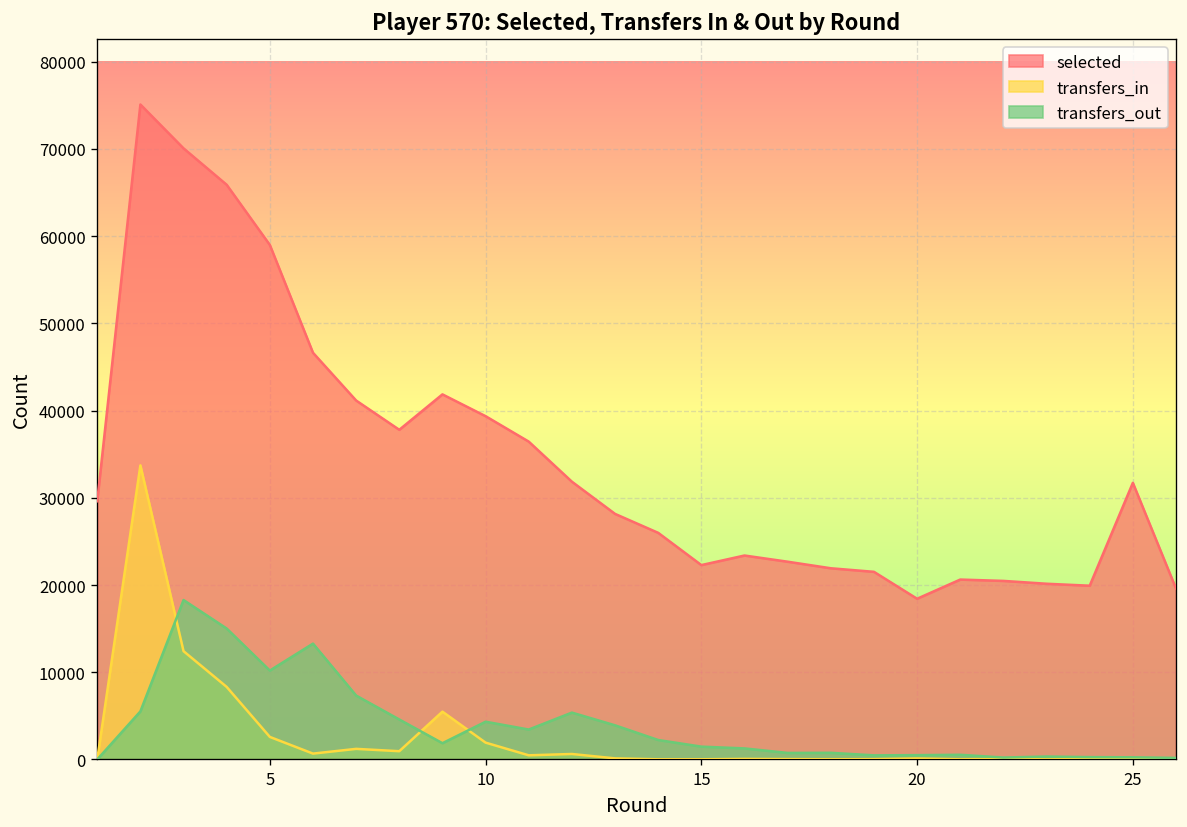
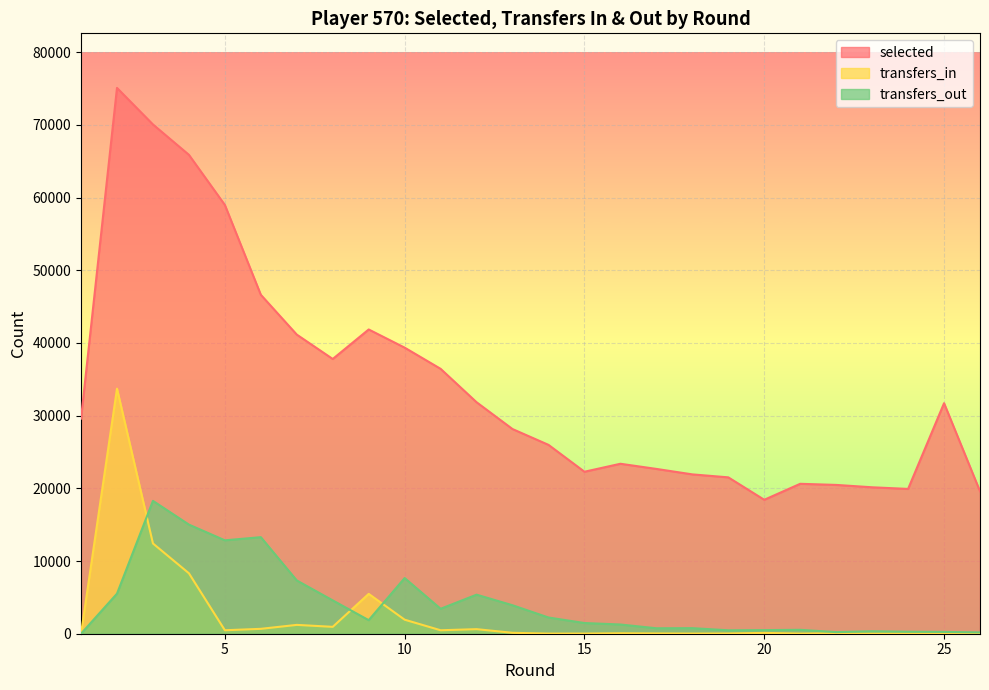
  {
    "selected": {
      "5": 59000,
      "10": 39000,
      "15": 22000,
      "20": 18000,
      "25": 32000
    },
    "transfers_in": {
-     "5": 3000,
+     "5": 0,
      "10": 2000,
      "15": 0,
      "20": 0
    },
    "transfers_out": {
-     "5": 10000,
-     "10": 4000,
+     "5": 13000,
+     "10": 8000,
      "15": 1000,
      "20": 0
    }
  }
